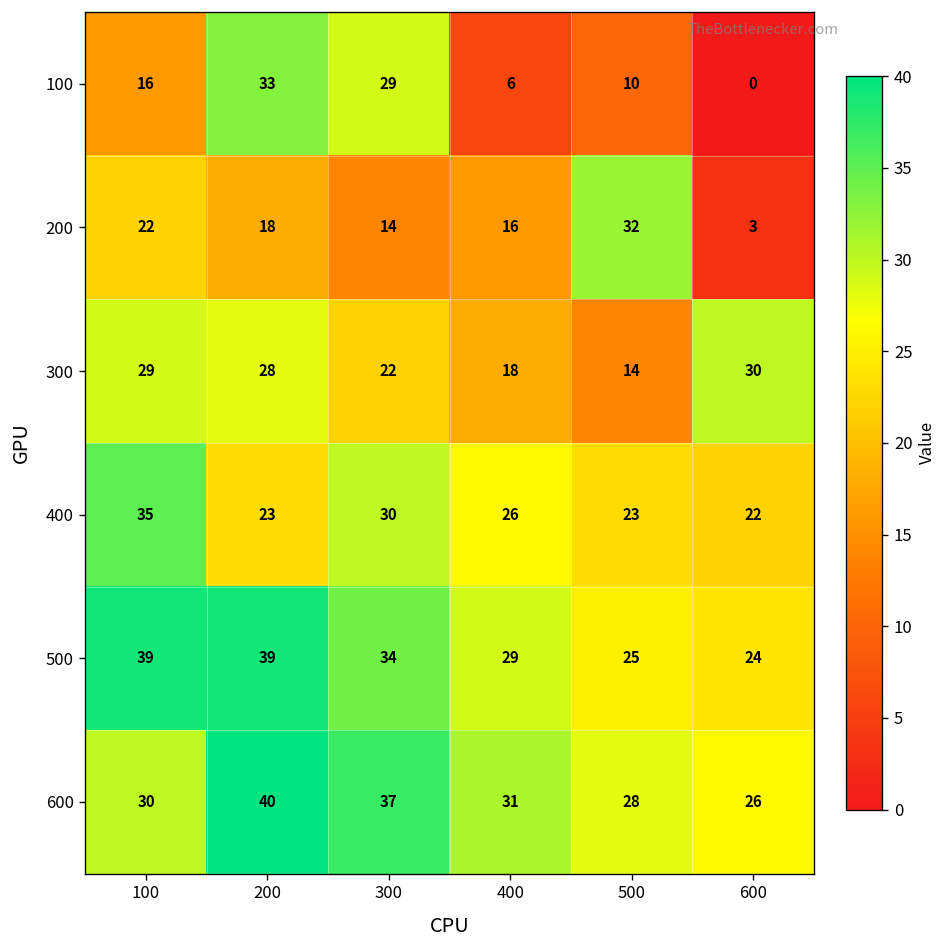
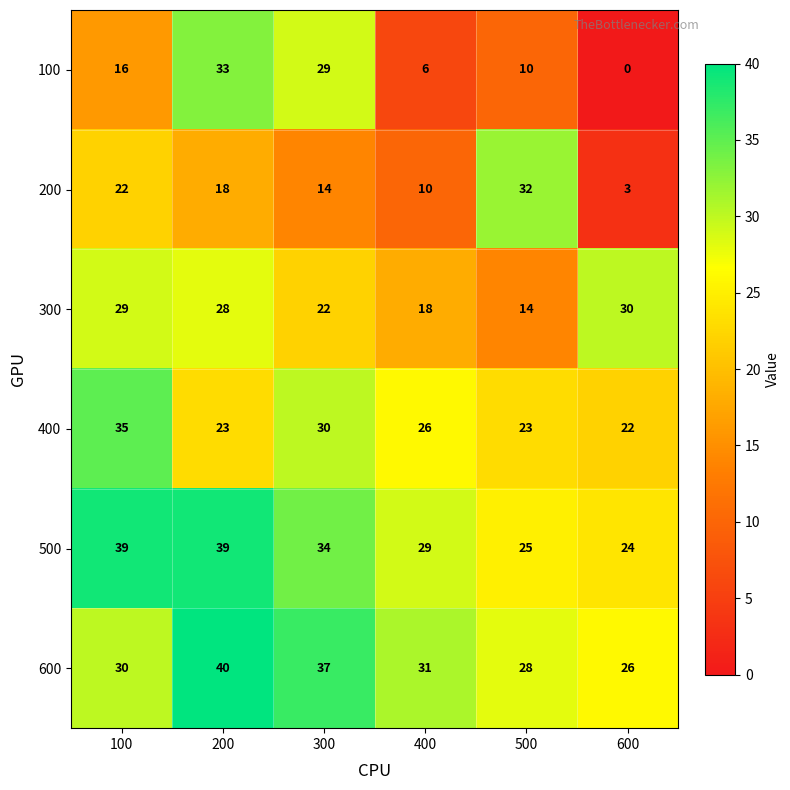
  {
    "100": {
      "100": 16,
      "200": 33,
      "300": 29,
      "400": 6,
      "500": 10,
      "600": 0
    },
    "200": {
      "100": 22,
      "200": 18,
      "300": 14,
-     "400": 16,
+     "400": 10,
      "500": 32,
      "600": 3
    },
    "300": {
      "100": 29,
      "200": 28,
      "300": 22,
      "400": 18,
      "500": 14,
      "600": 30
    },
    "400": {
      "100": 35,
      "200": 23,
      "300": 30,
      "400": 26,
      "500": 23,
      "600": 22
    },
    "500": {
      "100": 39,
      "200": 39,
      "300": 34,
      "400": 29,
      "500": 25,
      "600": 24
    },
    "600": {
      "100": 30,
      "200": 40,
      "300": 37,
      "400": 31,
      "500": 28,
      "600": 26
    }
  }
